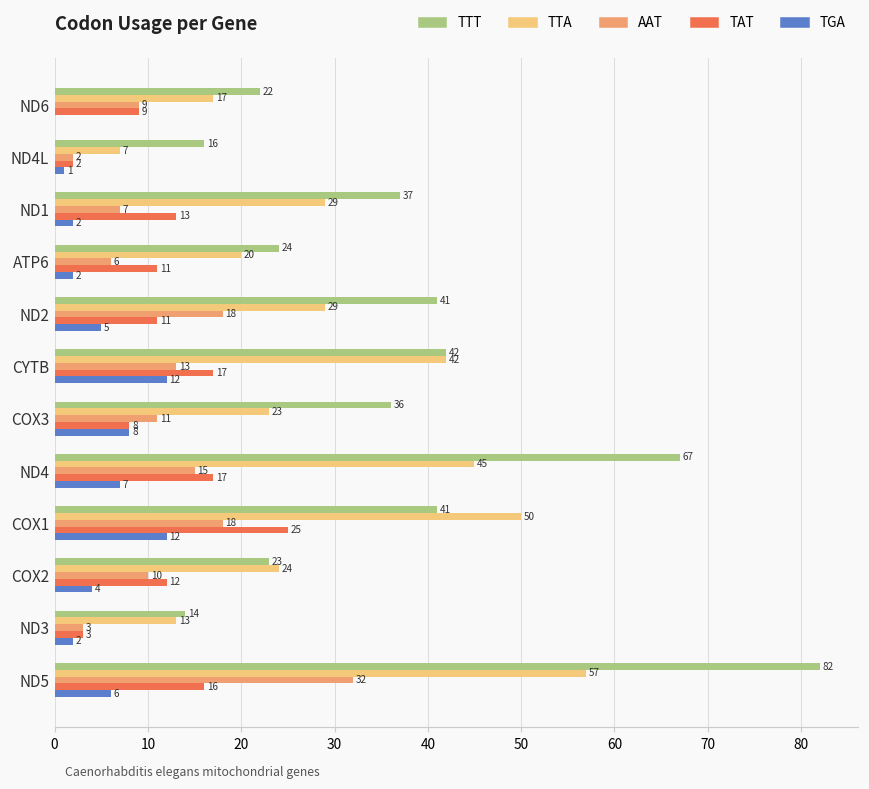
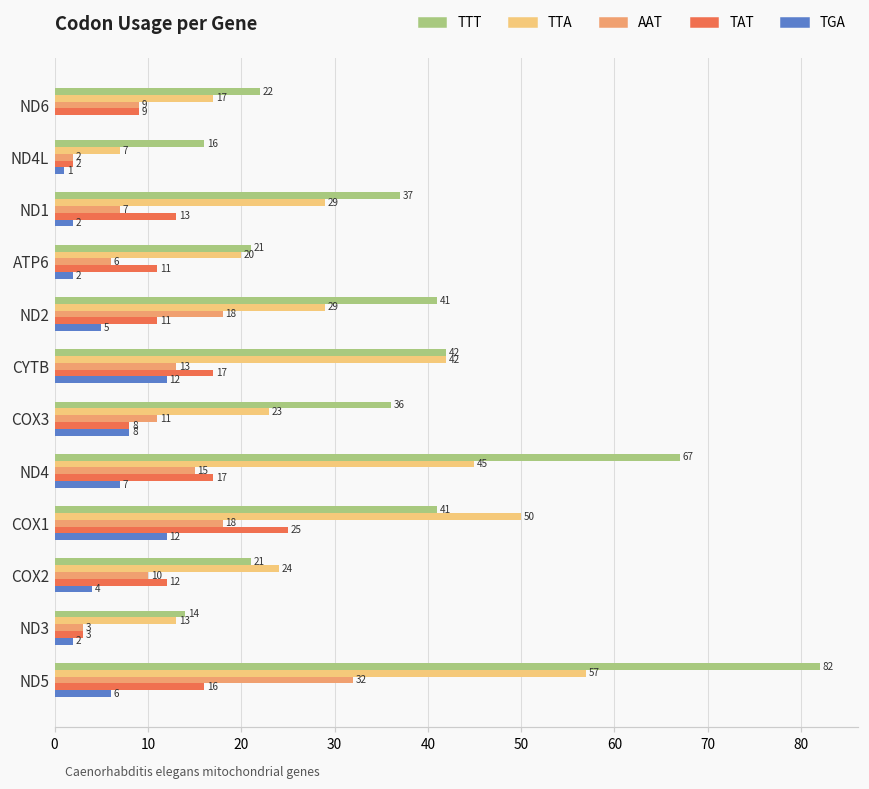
  {
    "TTT": {
      "ND6": 22,
      "ND4L": 16,
      "ND1": 37,
-     "ATP6": 24,
+     "ATP6": 21,
      "ND2": 41,
      "COX3": 36,
      "ND4": 67,
      "COX1": 41,
-     "COX2": 23,
+     "COX2": 21,
      "ND3": 14,
      "ND5": 82
    },
    "TGA": {
      "ND4L": 1,
      "ND1": 2,
      "ATP6": 2,
      "ND2": 5,
      "CYTB": 12,
      "ND4": 7,
      "COX1": 12,
      "COX2": 4,
      "ND3": 2,
      "ND5": 6
    }
  }
